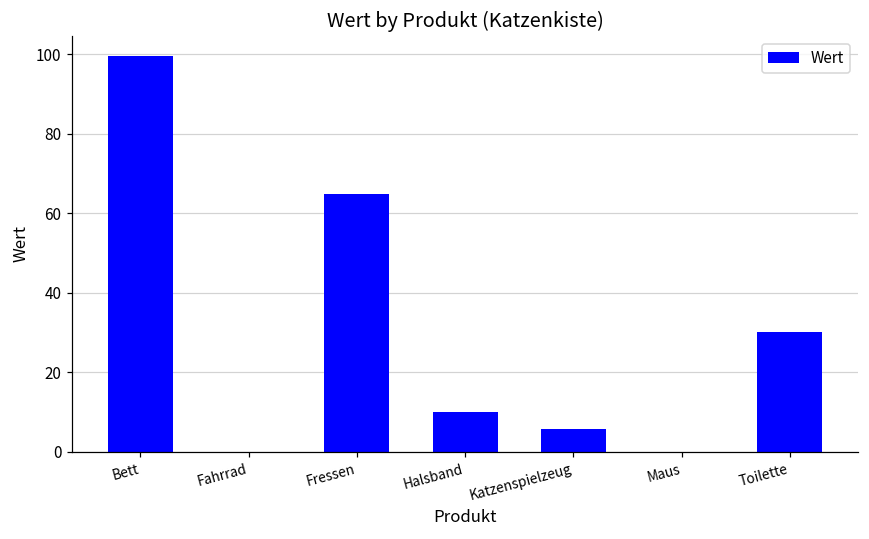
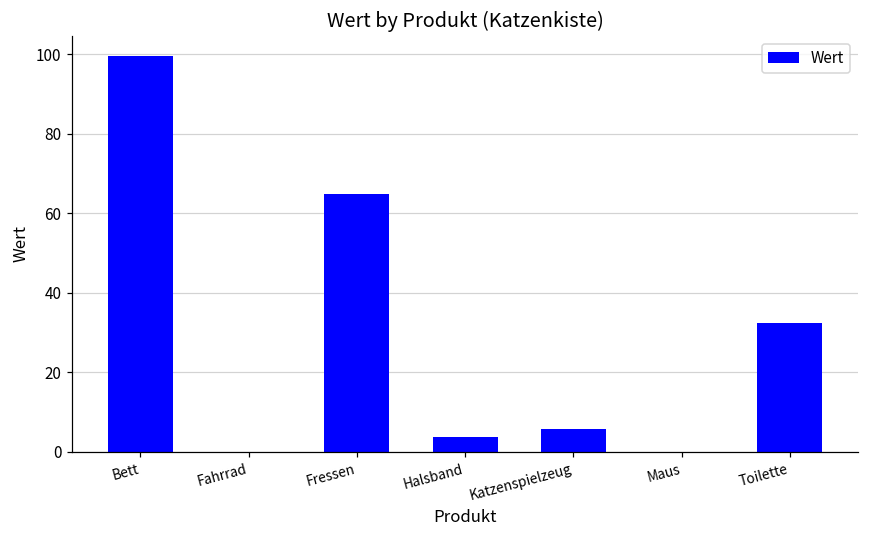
  {
    "Bett": 100,
    "Fahrrad": 0,
    "Fressen": 65,
-   "Halsband": 10,
+   "Halsband": 4,
    "Katzenspielzeug": 6,
    "Maus": 0,
-   "Toilette": 30
+   "Toilette": 32
  }
